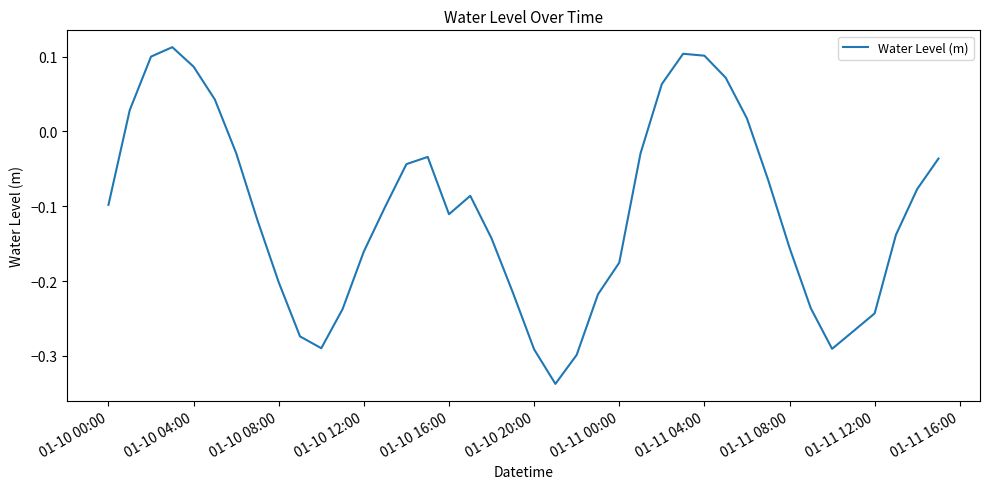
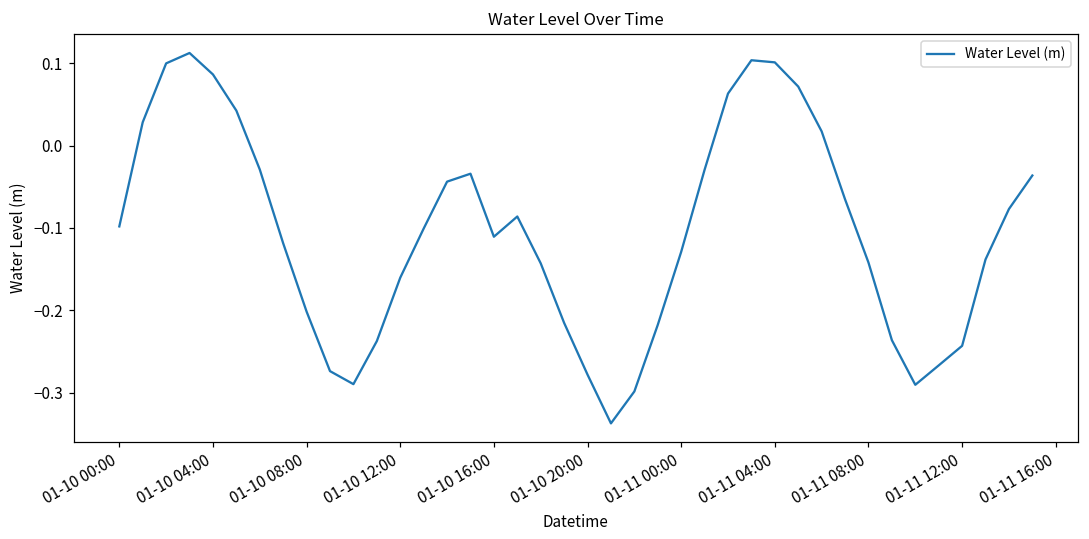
  {
    "01-10 00:00": -0.10,
    "01-10 04:00": 0.09,
    "01-10 08:00": -0.20,
    "01-10 12:00": -0.16,
    "01-10 16:00": -0.11,
-   "01-10 20:00": -0.29,
-   "01-11 00:00": -0.18,
+   "01-10 20:00": -0.28,
+   "01-11 00:00": -0.13,
    "01-11 04:00": 0.10,
-   "01-11 08:00": -0.16,
+   "01-11 08:00": -0.14,
    "01-11 12:00": -0.24
  }
